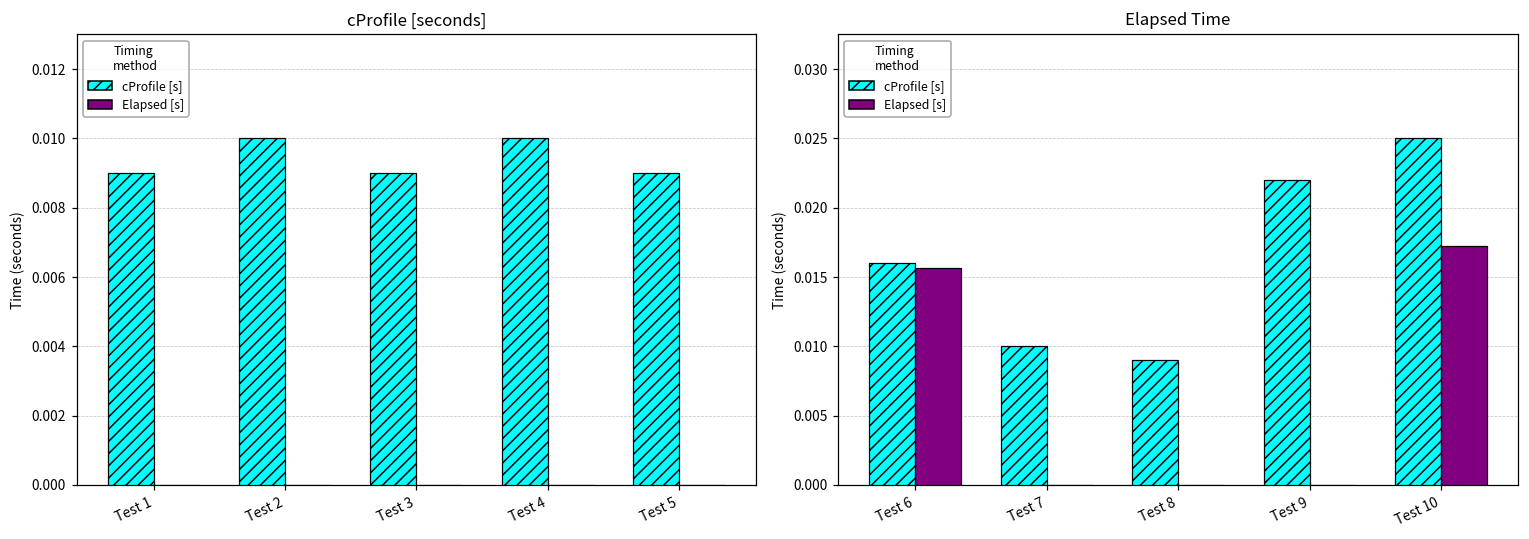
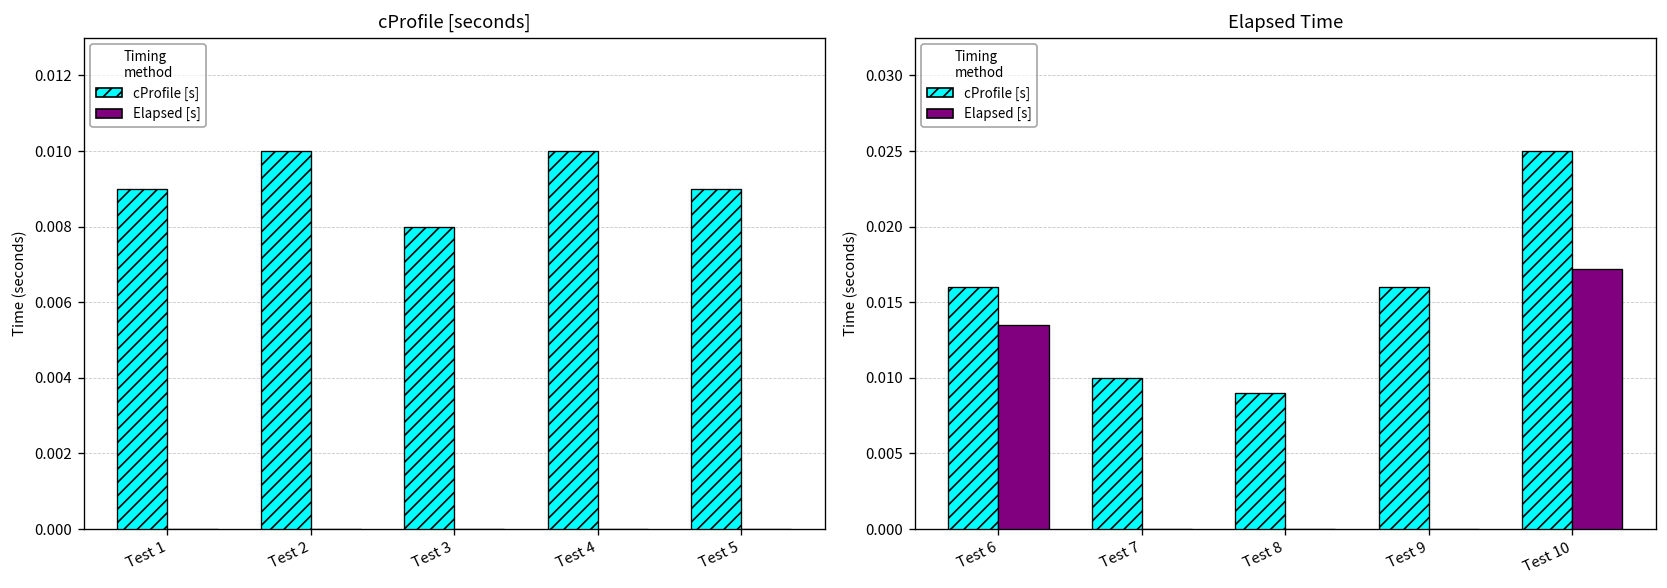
  {
    "cProfile [seconds]": {
      "cProfile [s]": {
        "Test 1": 0.009,
        "Test 2": 0.010,
-       "Test 3": 0.009,
+       "Test 3": 0.008,
        "Test 4": 0.010,
        "Test 5": 0.009
      },
      "Elapsed [s]": {
        "Test 1": 0.000,
        "Test 2": 0.000,
        "Test 3": 0.000,
        "Test 4": 0.000,
        "Test 5": 0.000
      }
    },
    "Elapsed Time": {
      "cProfile [s]": {
        "Test 6": 0.016,
        "Test 7": 0.010,
        "Test 8": 0.009,
-       "Test 9": 0.022,
+       "Test 9": 0.016,
        "Test 10": 0.025
      },
      "Elapsed [s]": {
-       "Test 6": 0.0156,
+       "Test 6": 0.0135,
        "Test 7": 0.0000,
        "Test 8": 0.0000,
        "Test 9": 0.0000,
        "Test 10": 0.0172
      }
    }
  }
